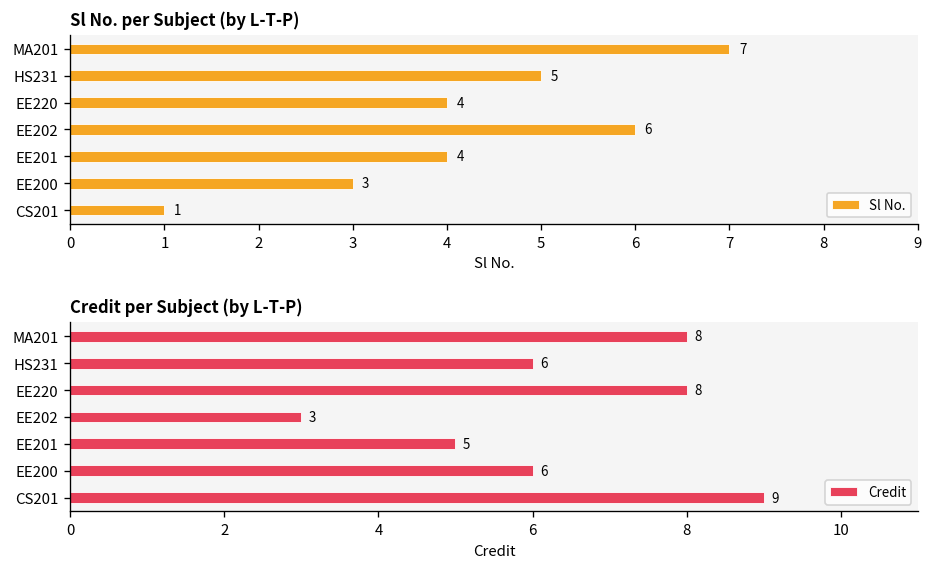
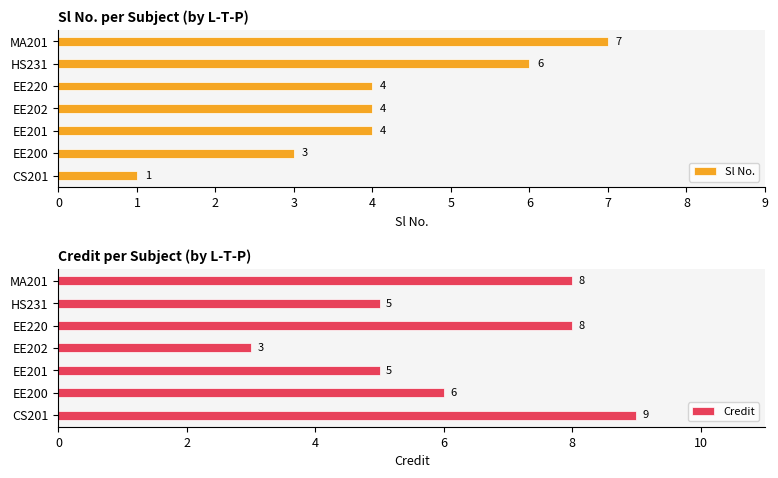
  {
    "Sl No. per Subject (by L-T-P)": {
      "MA201": 7,
-     "HS231": 5,
+     "HS231": 6,
      "EE220": 4,
-     "EE202": 6,
+     "EE202": 4,
      "EE201": 4,
      "EE200": 3,
      "CS201": 1
    },
    "Credit per Subject (by L-T-P)": {
      "MA201": 8,
-     "HS231": 6,
+     "HS231": 5,
      "EE220": 8,
      "EE202": 3,
      "EE201": 5,
      "EE200": 6,
      "CS201": 9
    }
  }
